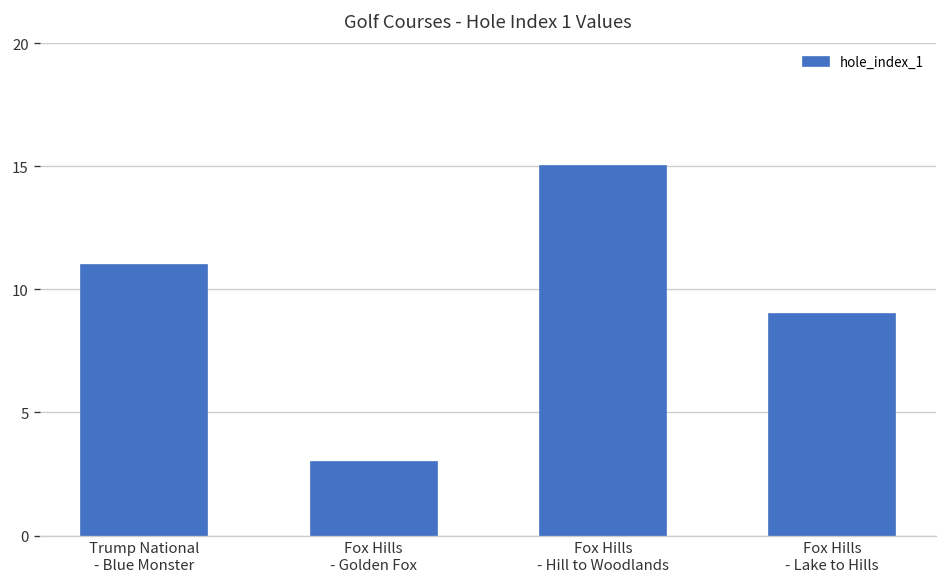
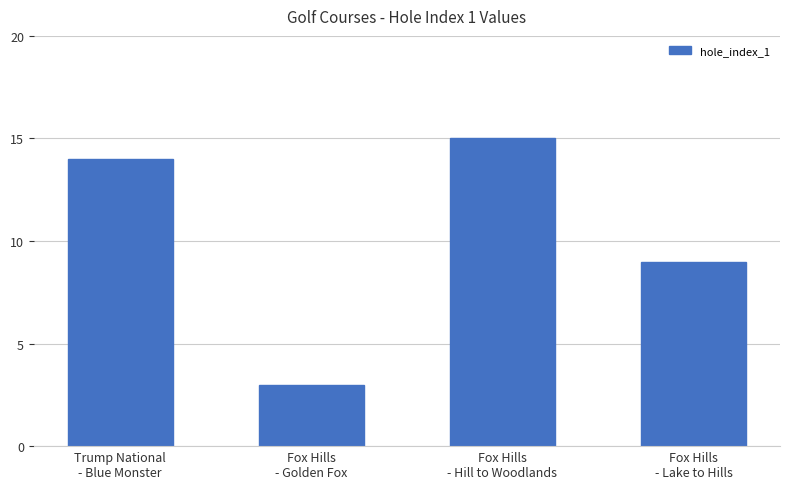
  {
-   "Trump National - Blue Monster": 11,
+   "Trump National - Blue Monster": 14,
    "Fox Hills - Golden Fox": 3,
    "Fox Hills - Hill to Woodlands": 15,
    "Fox Hills - Lake to Hills": 9
  }
